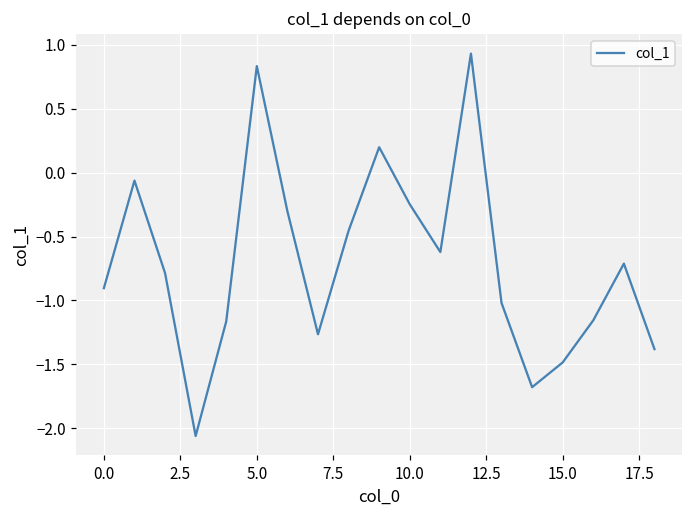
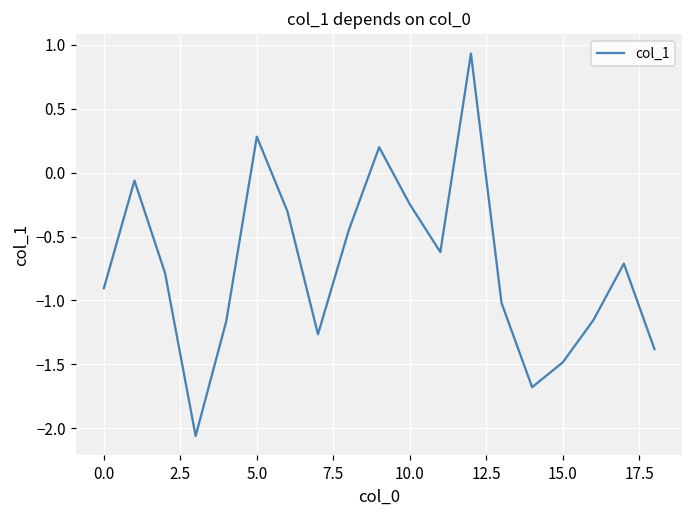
  {
    "0.0": -0.90,
-   "5.0": 0.83,
+   "5.0": 0.28,
    "10.0": -0.25,
    "15.0": -1.48
  }
